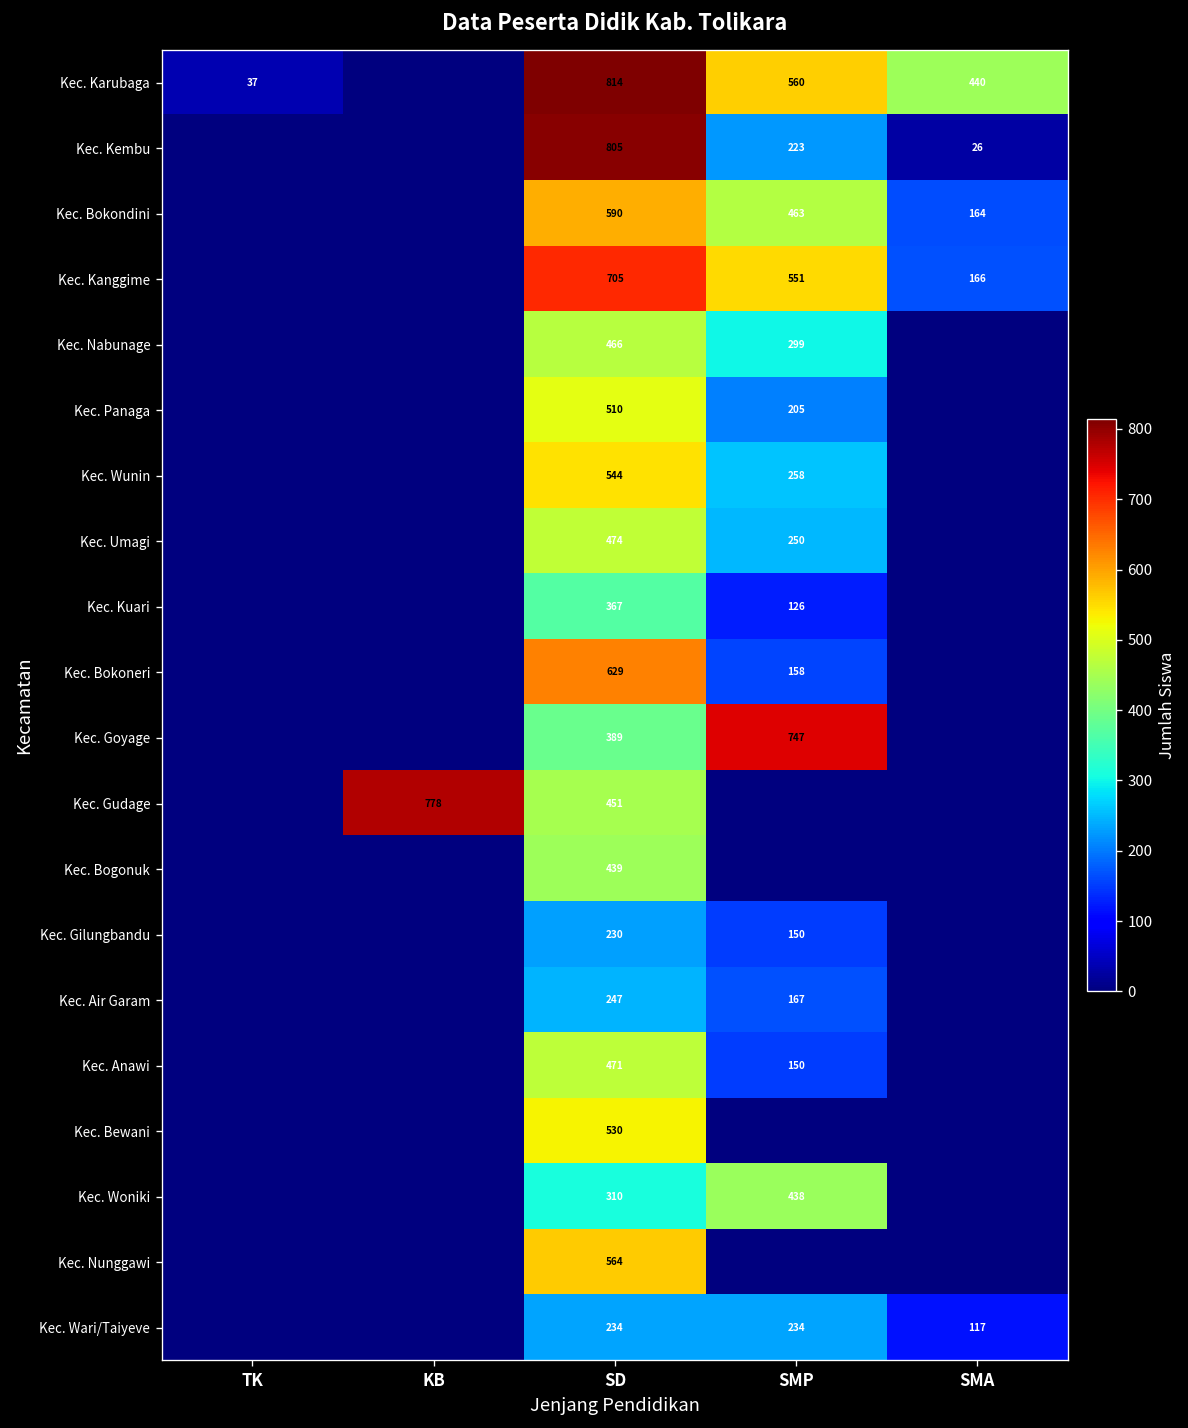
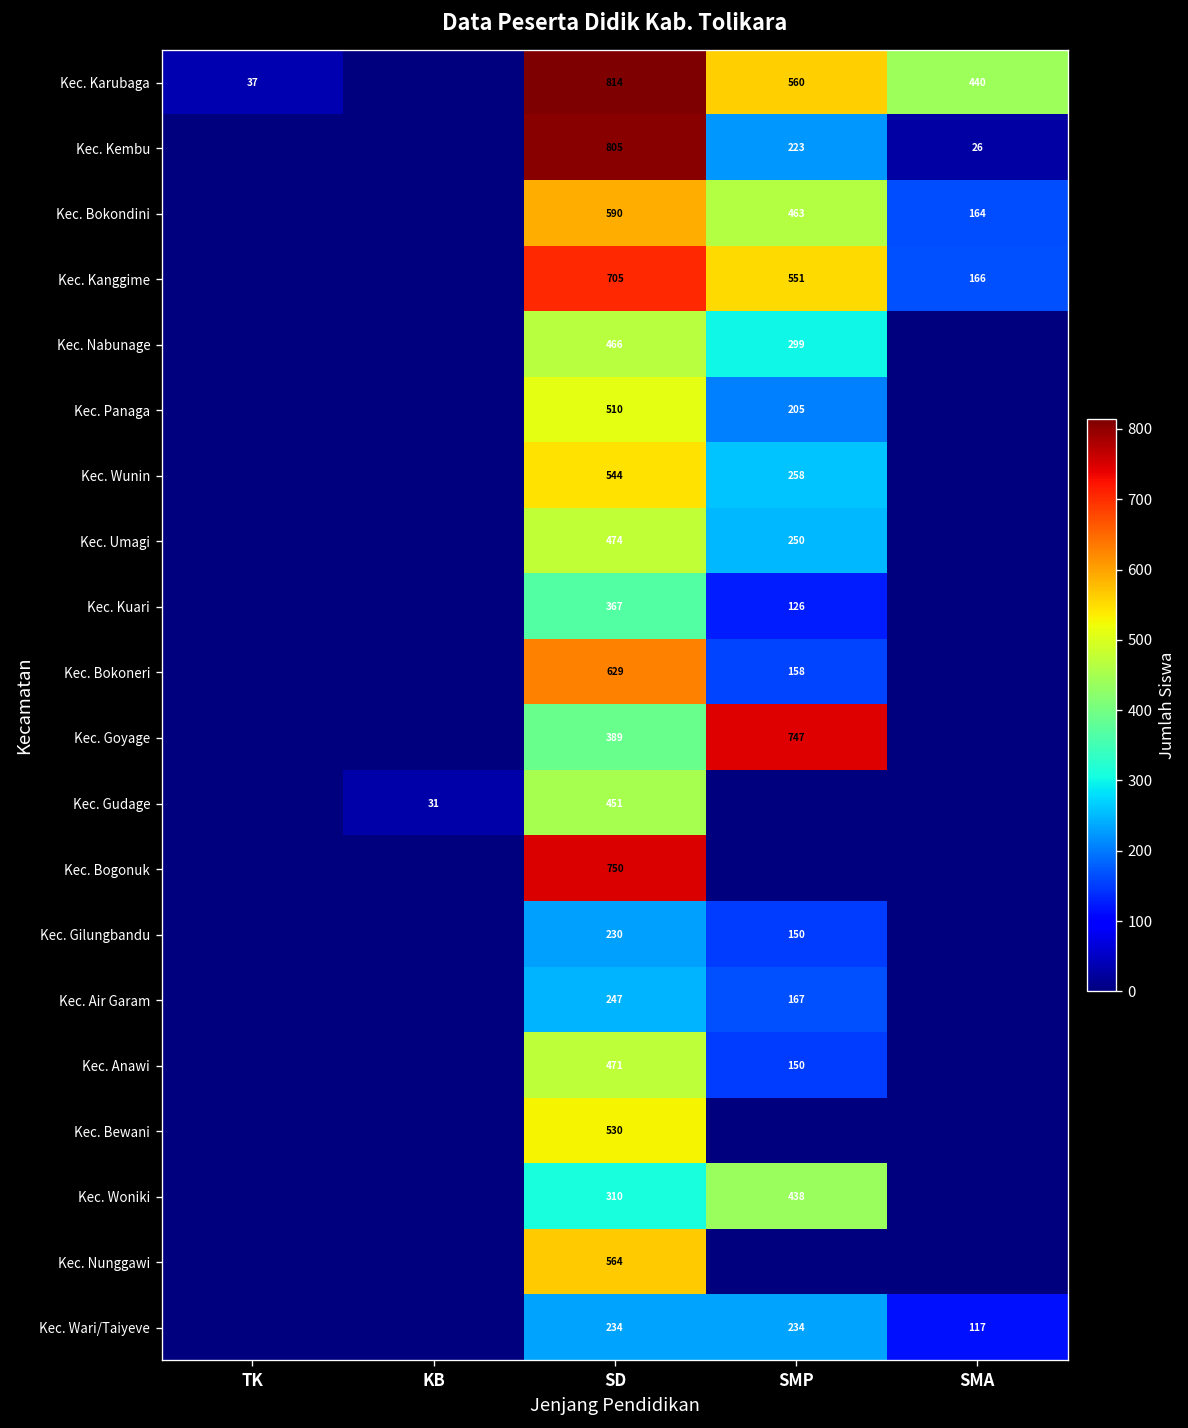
  {
    "Kec. Karubaga": {
      "TK": 37,
      "SD": 814,
      "SMP": 560,
      "SMA": 440
    },
    "Kec. Kembu": {
      "SD": 805,
      "SMP": 223,
      "SMA": 26
    },
    "Kec. Bokondini": {
      "SD": 590,
      "SMP": 463,
      "SMA": 164
    },
    "Kec. Kanggime": {
      "SD": 705,
      "SMP": 551,
      "SMA": 166
    },
    "Kec. Nabunage": {
      "SD": 466,
      "SMP": 299
    },
    "Kec. Panaga": {
      "SD": 510,
      "SMP": 205
    },
    "Kec. Wunin": {
      "SD": 544,
      "SMP": 258
    },
    "Kec. Umagi": {
      "SD": 474,
      "SMP": 250
    },
    "Kec. Kuari": {
      "SD": 367,
      "SMP": 126
    },
    "Kec. Bokoneri": {
      "SD": 629,
      "SMP": 158
    },
    "Kec. Goyage": {
      "SD": 389,
      "SMP": 747
    },
    "Kec. Gudage": {
-     "KB": 778,
+     "KB": 31,
      "SD": 451
    },
    "Kec. Bogonuk": {
-     "SD": 439
+     "SD": 750
    },
    "Kec. Gilungbandu": {
      "SD": 230,
      "SMP": 150
    },
    "Kec. Air Garam": {
      "SD": 247,
      "SMP": 167
    },
    "Kec. Anawi": {
      "SD": 471,
      "SMP": 150
    },
    "Kec. Bewani": {
      "SD": 530
    },
    "Kec. Woniki": {
      "SD": 310,
      "SMP": 438
    },
    "Kec. Nunggawi": {
      "SD": 564
    },
    "Kec. Wari/Taiyeve": {
      "SD": 234,
      "SMP": 234,
      "SMA": 117
    }
  }
